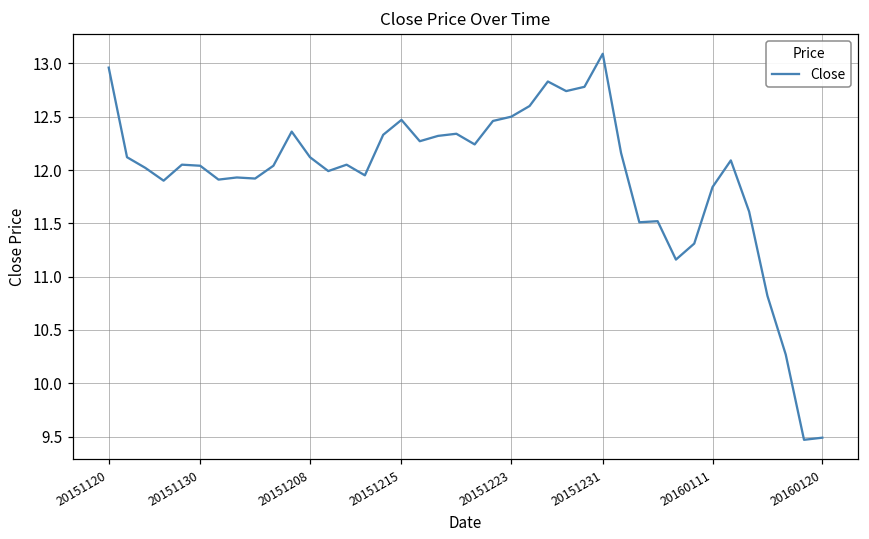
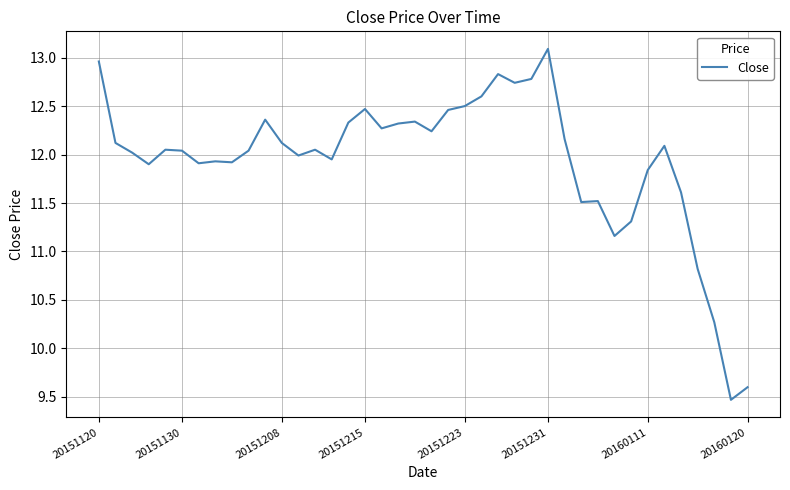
  {
    "20151120": 13.0,
    "20151130": 12.0,
    "20151208": 12.1,
    "20151215": 12.5,
    "20151223": 12.5,
    "20151231": 13.1,
    "20160111": 11.8,
-   "20160120": 9.5
+   "20160120": 9.6
  }
